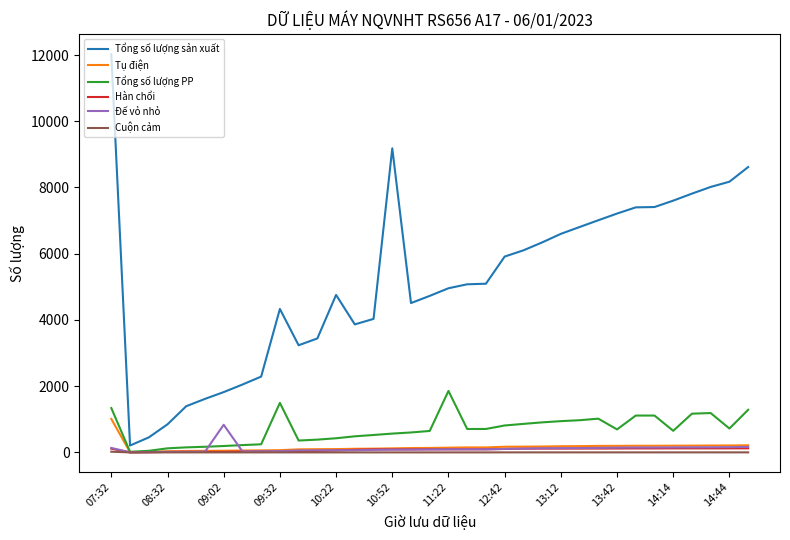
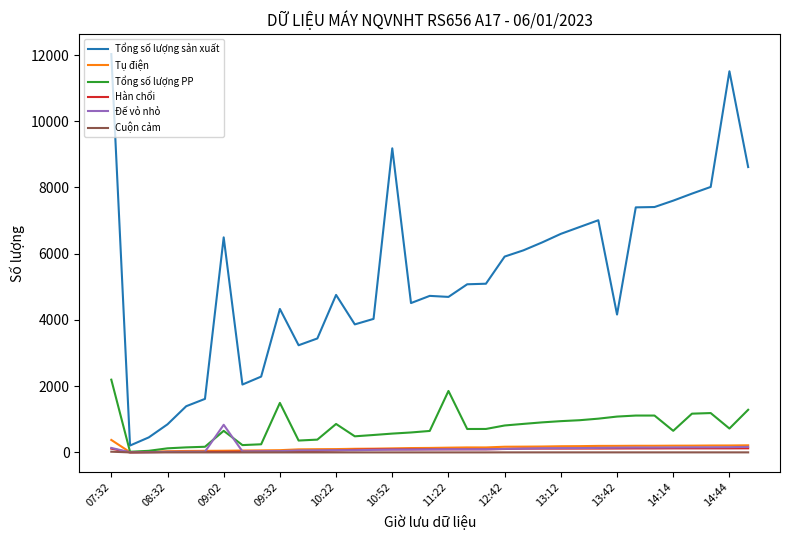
  {
    "Tổng số lượng sản xuất": {
      "08:32": 800,
-     "09:02": 1800,
+     "09:02": 6500,
      "09:32": 4300,
      "10:22": 4800,
      "10:52": 9200,
-     "11:22": 5000,
+     "11:22": 4700,
      "12:42": 5900,
      "13:12": 6600,
-     "13:42": 7200,
+     "13:42": 4200,
      "14:14": 7600,
-     "14:44": 8200
+     "14:44": 11500
    },
    "Tụ điện": {
-     "07:32": 1000
+     "07:32": 400
    },
    "Tổng số lượng PP": {
-     "07:32": 1300,
+     "07:32": 2200,
      "08:32": 100,
-     "09:02": 200,
+     "09:02": 700,
      "09:32": 1500,
-     "10:22": 400,
+     "10:22": 900,
      "10:52": 600,
      "11:22": 1900,
      "12:42": 800,
      "13:12": 900,
-     "13:42": 700,
+     "13:42": 1100,
      "14:14": 700,
      "14:44": 700
    },
    "Đế vỏ nhỏ": {
      "09:02": 800
    },
    "Cuộn cảm": {
      "07:32": 0,
      "10:52": 0,
      "11:22": 0,
      "12:42": 0,
      "13:12": 0,
      "13:42": 0,
      "14:14": 0,
      "14:44": 0
    }
  }
